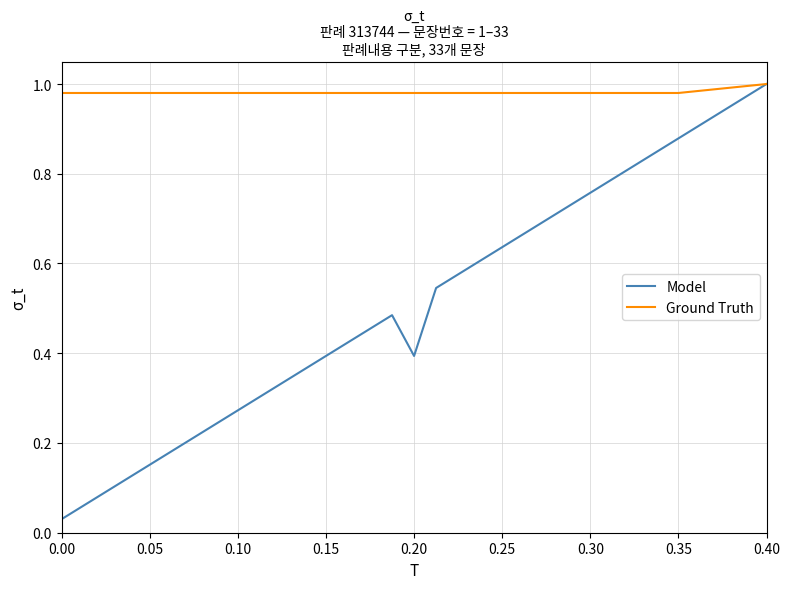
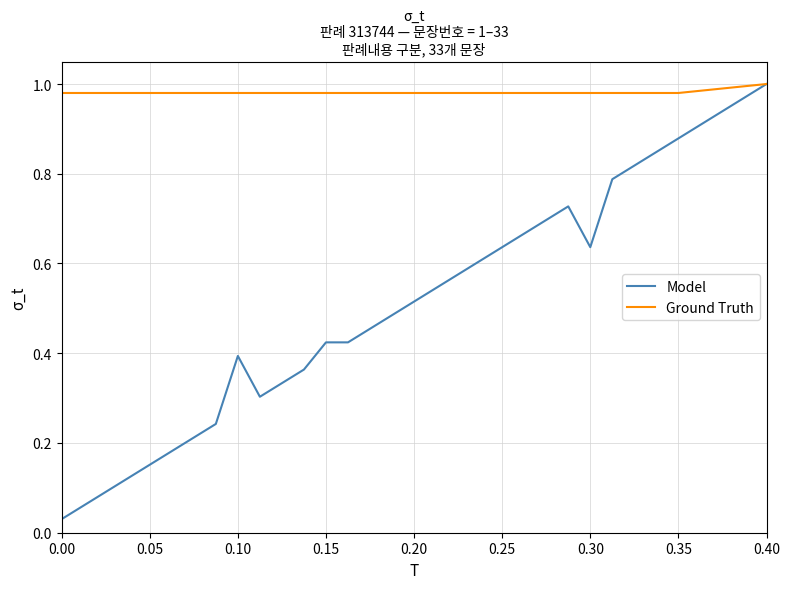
  {
    "Model": {
      "0.00": 0.03,
      "0.05": 0.15,
-     "0.10": 0.27,
-     "0.15": 0.39,
-     "0.20": 0.39,
+     "0.10": 0.39,
+     "0.15": 0.42,
+     "0.20": 0.52,
      "0.25": 0.64,
-     "0.30": 0.76,
+     "0.30": 0.64,
      "0.35": 0.88
    },
    "Ground Truth": {
      "0.00": 0.98,
      "0.05": 0.98,
      "0.10": 0.98,
      "0.15": 0.98,
      "0.20": 0.98,
      "0.25": 0.98,
      "0.30": 0.98,
      "0.35": 0.98
    }
  }
